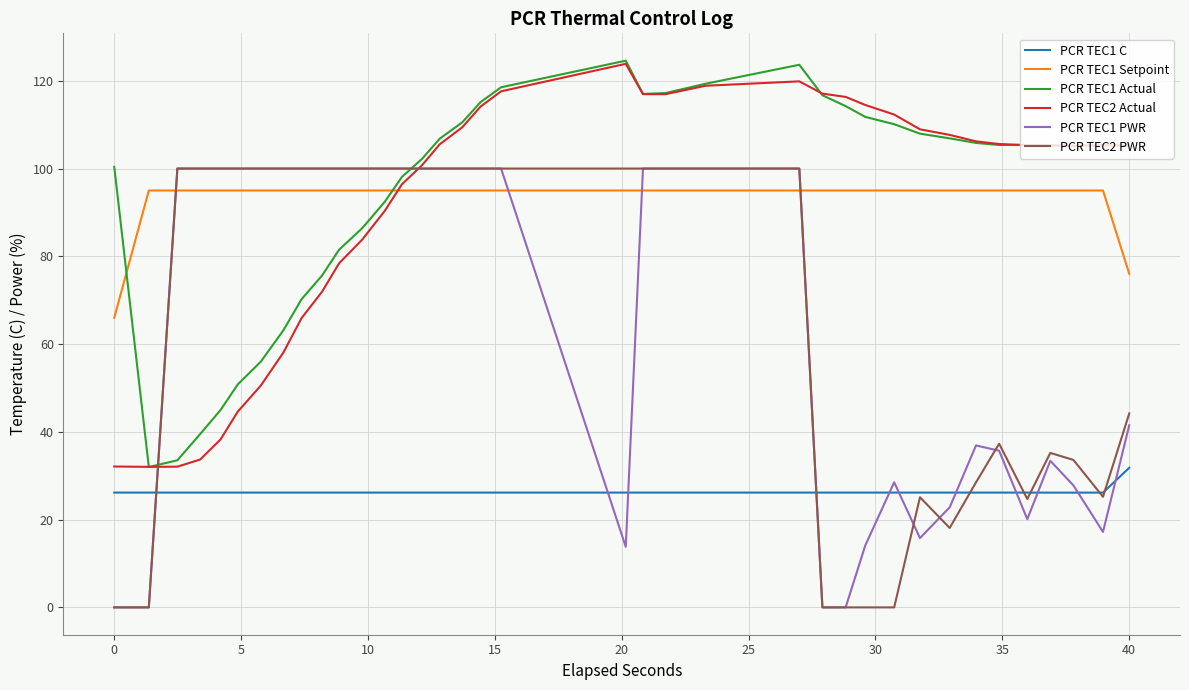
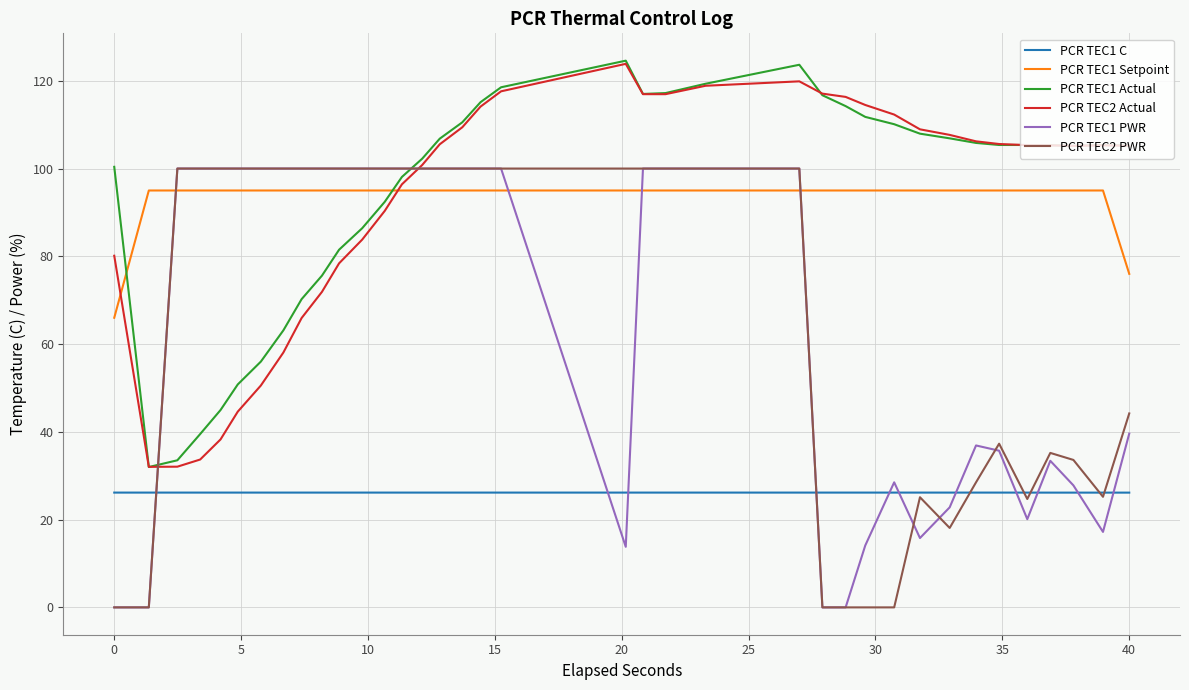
  {
    "PCR TEC1 C": {
      "0": 26,
-     "40": 32
+     "40": 26
    },
    "PCR TEC1 Setpoint": {
      "0": 66,
      "40": 76
    },
    "PCR TEC1 Actual": {
      "0": 100
    },
    "PCR TEC2 Actual": {
-     "0": 32
+     "0": 80
    },
    "PCR TEC1 PWR": {
-     "40": 42
+     "40": 40
    },
    "PCR TEC2 PWR": {
      "40": 44
    }
  }
